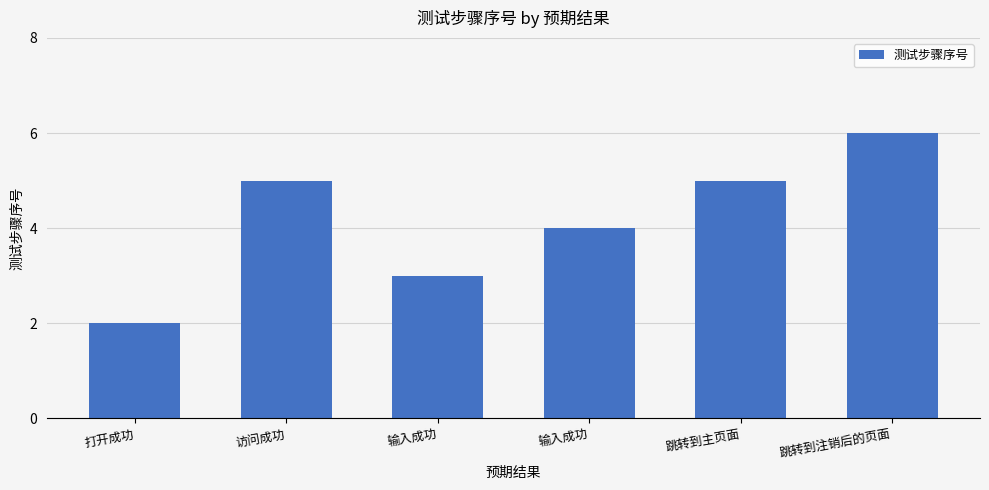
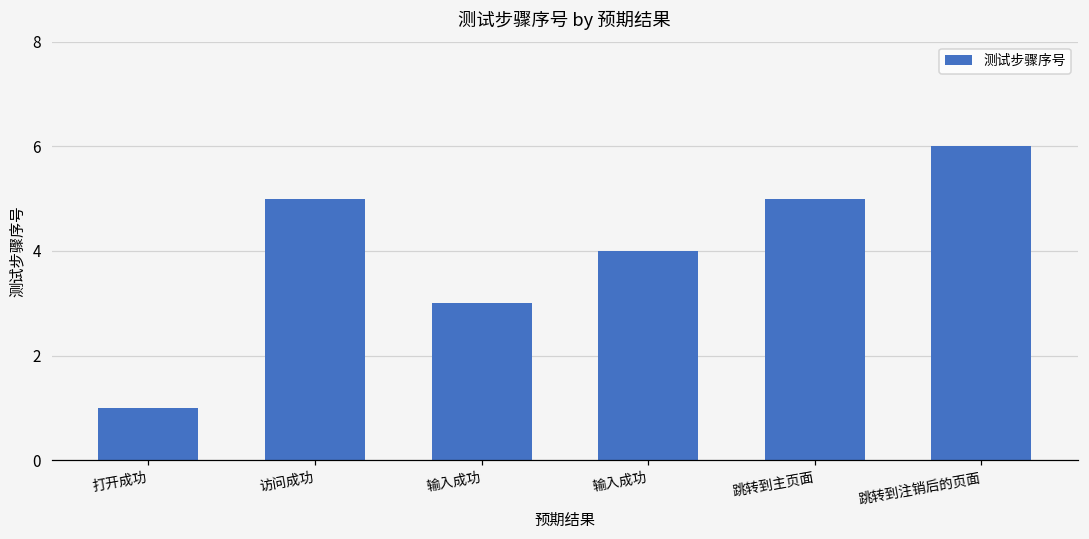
  {
-   "打开成功": 2,
+   "打开成功": 1,
    "访问成功": 5,
    "跳转到主页面": 5,
    "跳转到注销后的页面": 6
  }
